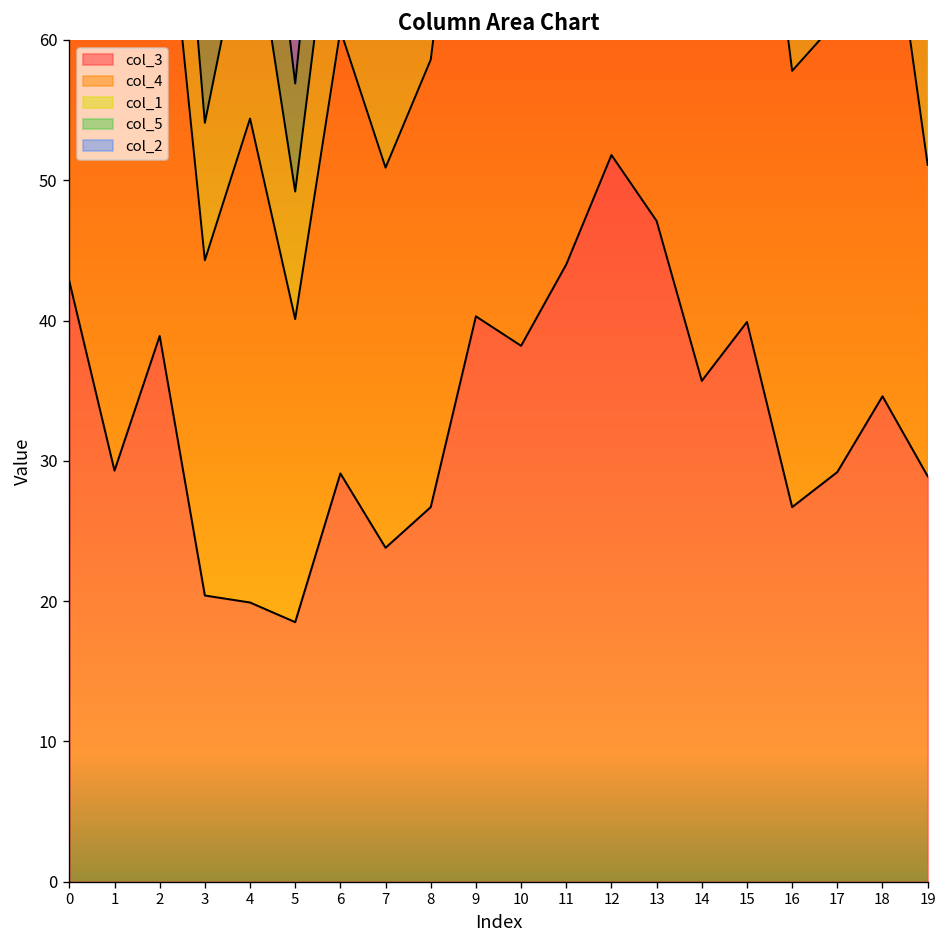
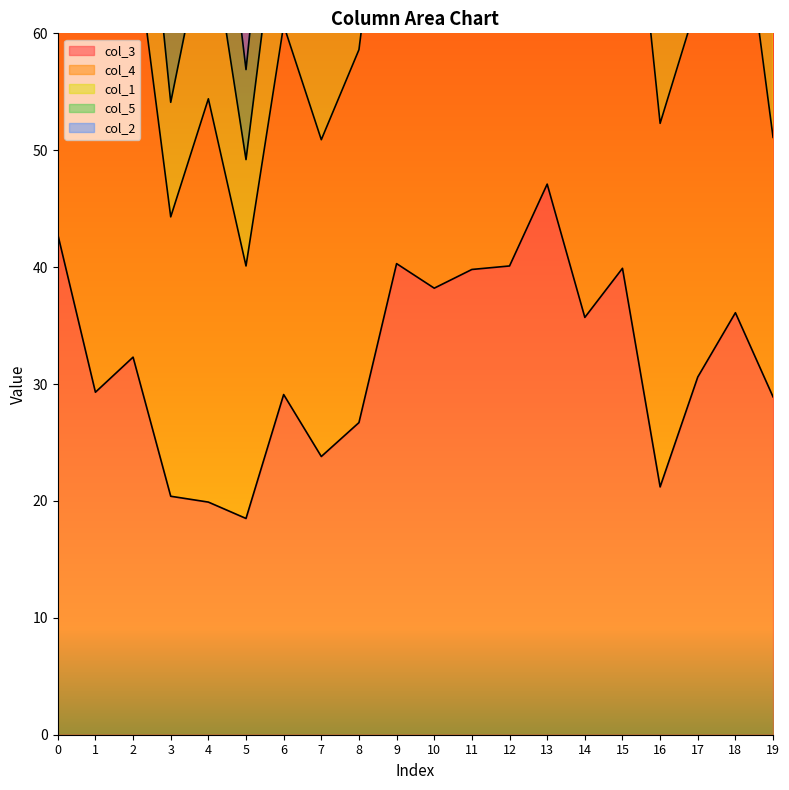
  {
    "col_3": {
      "0": 42.8,
      "1": 29.3,
-     "2": 38.9,
+     "2": 32.3,
      "3": 20.4,
      "4": 19.9,
      "5": 18.5,
      "6": 29.1,
      "7": 23.8,
      "8": 26.7,
      "9": 40.3,
      "10": 38.2,
-     "11": 44.0,
-     "12": 51.8,
+     "11": 39.8,
+     "12": 40.1,
      "13": 47.1,
      "14": 35.7,
      "15": 39.9,
-     "16": 26.7,
-     "17": 29.2,
-     "18": 34.6,
+     "16": 21.2,
+     "17": 30.6,
+     "18": 36.1,
      "19": 28.9
    },
    "col_4": {
      "3": 23.9,
      "4": 34.5,
      "5": 21.6,
      "7": 27.1,
      "8": 31.9,
      "16": 31.1,
      "19": 22.2
    },
    "col_1": {
      "3": 9.8,
      "5": 9.1
    },
    "col_5": {
      "5": 7.7
    }
  }
